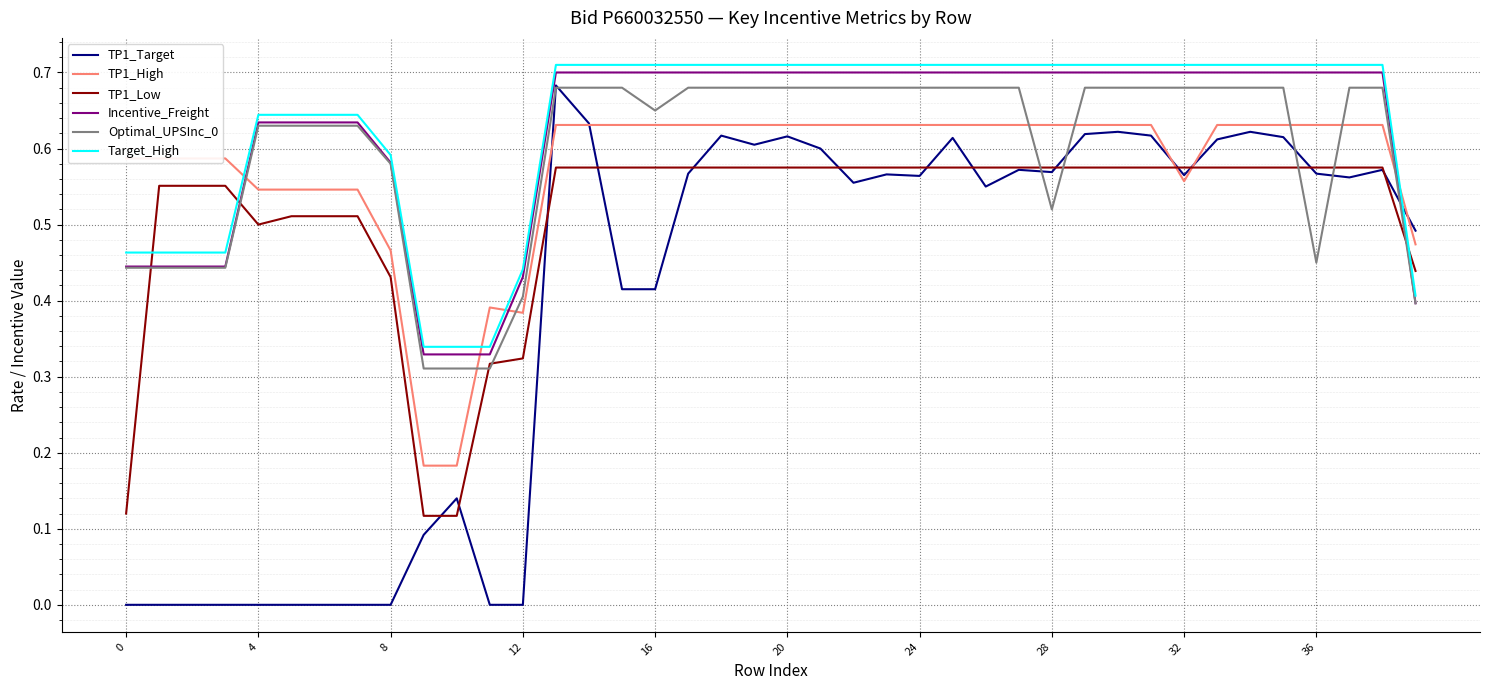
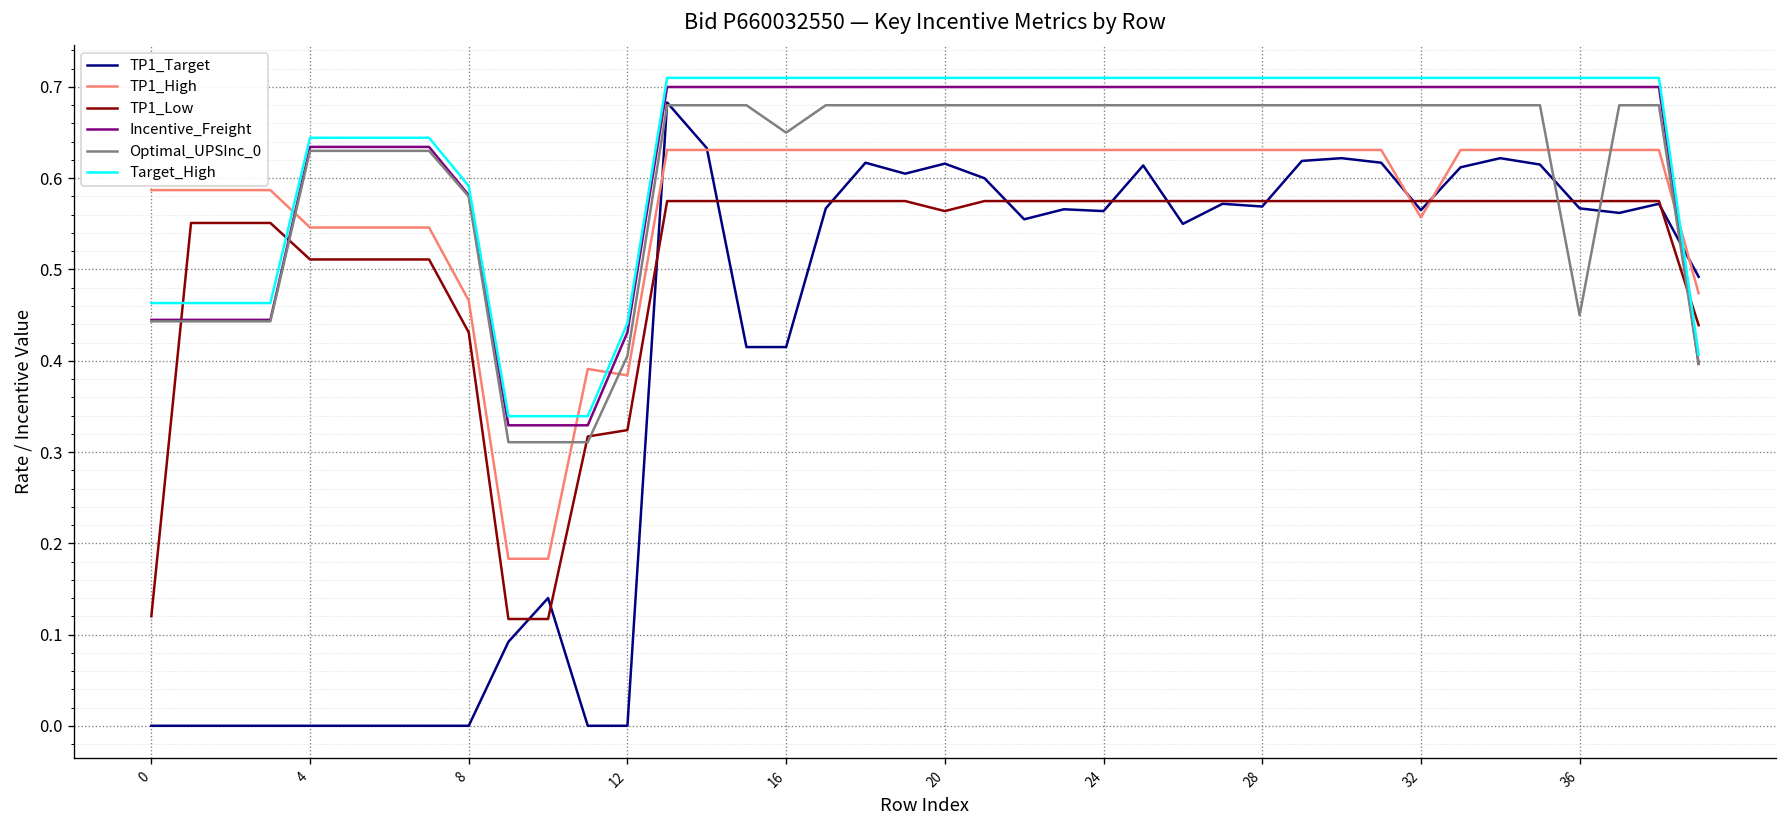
  {
    "TP1_Target": {
      "0": 0.00,
      "4": 0.00,
      "8": 0.00,
      "12": 0.00,
      "16": 0.42,
      "20": 0.62,
      "24": 0.56,
      "28": 0.57,
      "32": 0.57,
      "36": 0.57
    },
    "TP1_High": {
      "4": 0.55,
      "8": 0.47,
      "12": 0.38,
      "16": 0.63,
      "20": 0.63,
      "24": 0.63,
      "28": 0.63,
      "32": 0.56,
      "36": 0.63
    },
    "TP1_Low": {
      "0": 0.12,
-     "4": 0.50,
+     "4": 0.51,
      "8": 0.43,
      "12": 0.32,
      "16": 0.58,
-     "20": 0.58,
+     "20": 0.56,
      "24": 0.58,
      "28": 0.58,
      "32": 0.58,
      "36": 0.58
    },
    "Incentive_Freight": {
      "4": 0.63,
      "12": 0.43,
      "16": 0.70,
      "20": 0.70,
      "24": 0.70,
      "28": 0.70,
      "32": 0.70,
      "36": 0.70
    },
    "Optimal_UPSInc_0": {
      "4": 0.63,
      "12": 0.41,
      "16": 0.65,
      "20": 0.68,
      "24": 0.68,
-     "28": 0.52,
+     "28": 0.68,
      "32": 0.68,
      "36": 0.45
    },
    "Target_High": {
      "0": 0.46,
      "4": 0.64,
      "8": 0.59,
      "12": 0.44,
      "16": 0.71,
      "20": 0.71,
      "24": 0.71,
      "28": 0.71,
      "32": 0.71,
      "36": 0.71
    }
  }
